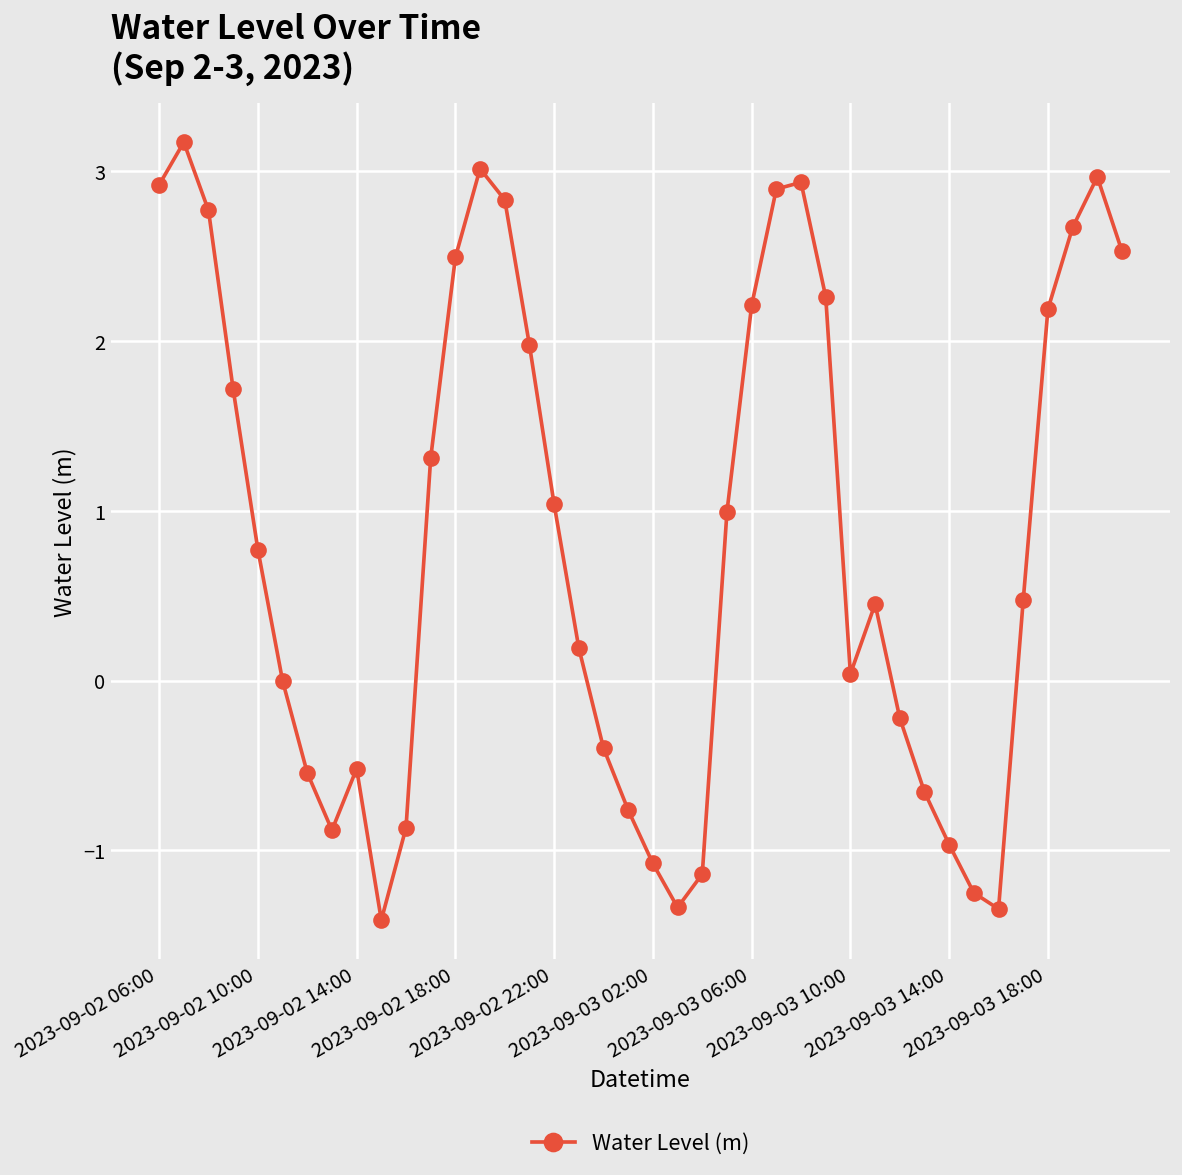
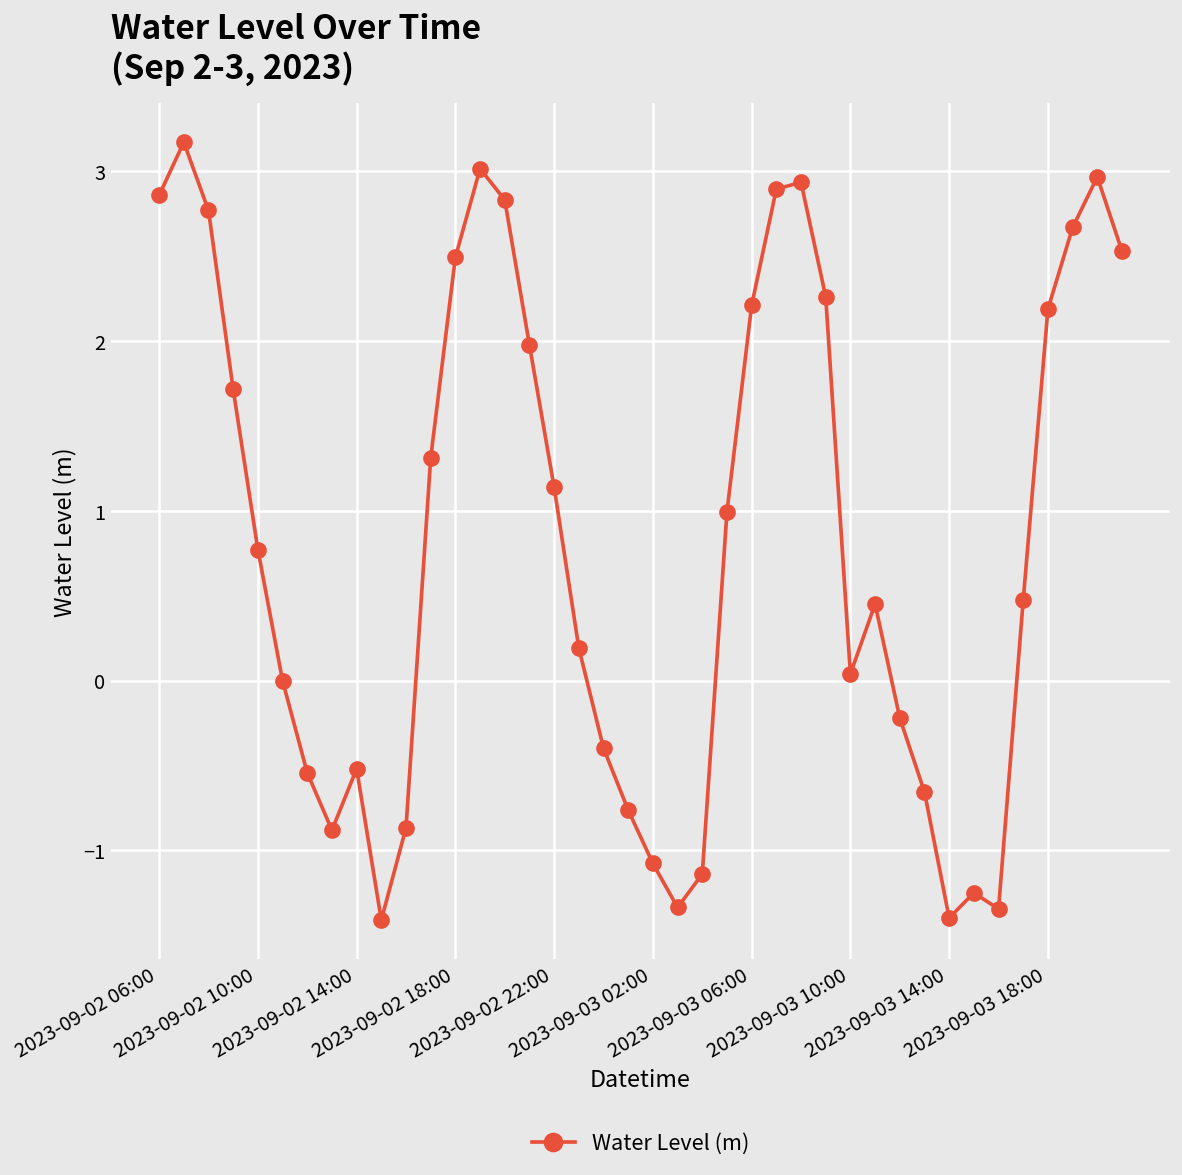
  {
-   "2023-09-02 06:00": 2.92,
+   "2023-09-02 06:00": 2.86,
    "2023-09-02 10:00": 0.77,
    "2023-09-02 14:00": -0.52,
    "2023-09-02 18:00": 2.49,
-   "2023-09-02 22:00": 1.04,
+   "2023-09-02 22:00": 1.14,
    "2023-09-03 02:00": -1.08,
    "2023-09-03 06:00": 2.21,
    "2023-09-03 10:00": 0.04,
-   "2023-09-03 14:00": -0.97,
+   "2023-09-03 14:00": -1.40,
    "2023-09-03 18:00": 2.19
  }
